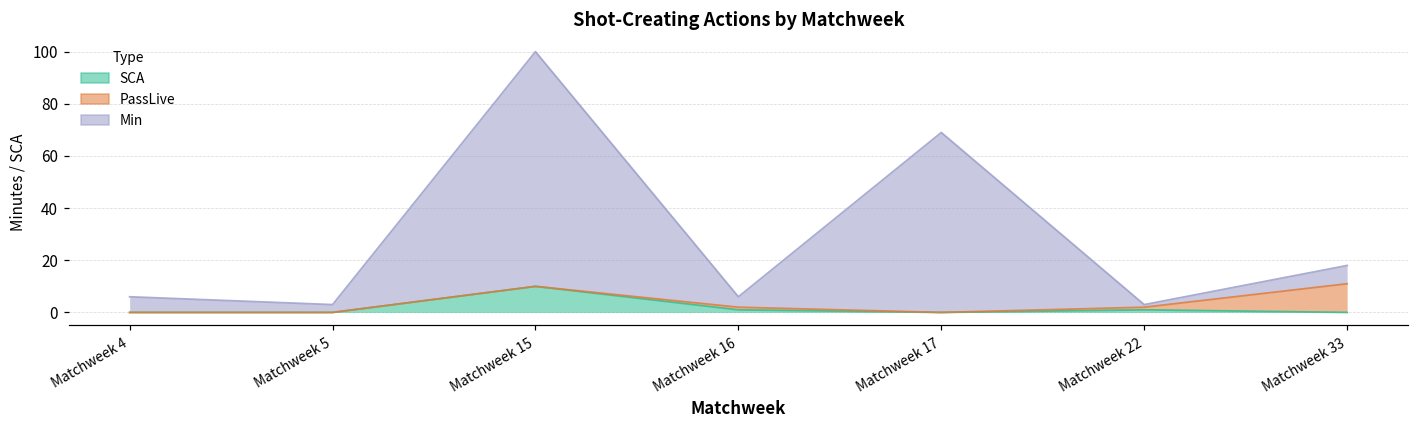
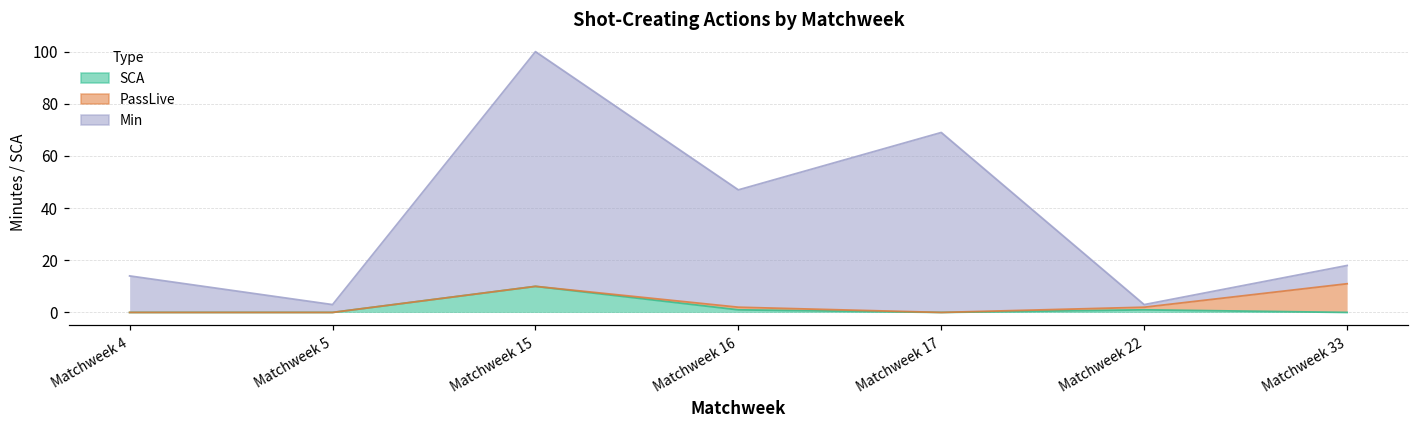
  {
    "SCA": {
      "Matchweek 33": 0
    },
    "PassLive": {
      "Matchweek 33": 11
    },
    "Min": {
-     "Matchweek 4": 6,
+     "Matchweek 4": 14,
      "Matchweek 5": 3,
      "Matchweek 15": 90,
-     "Matchweek 16": 4,
+     "Matchweek 16": 45,
      "Matchweek 17": 69,
      "Matchweek 33": 7
    }
  }
